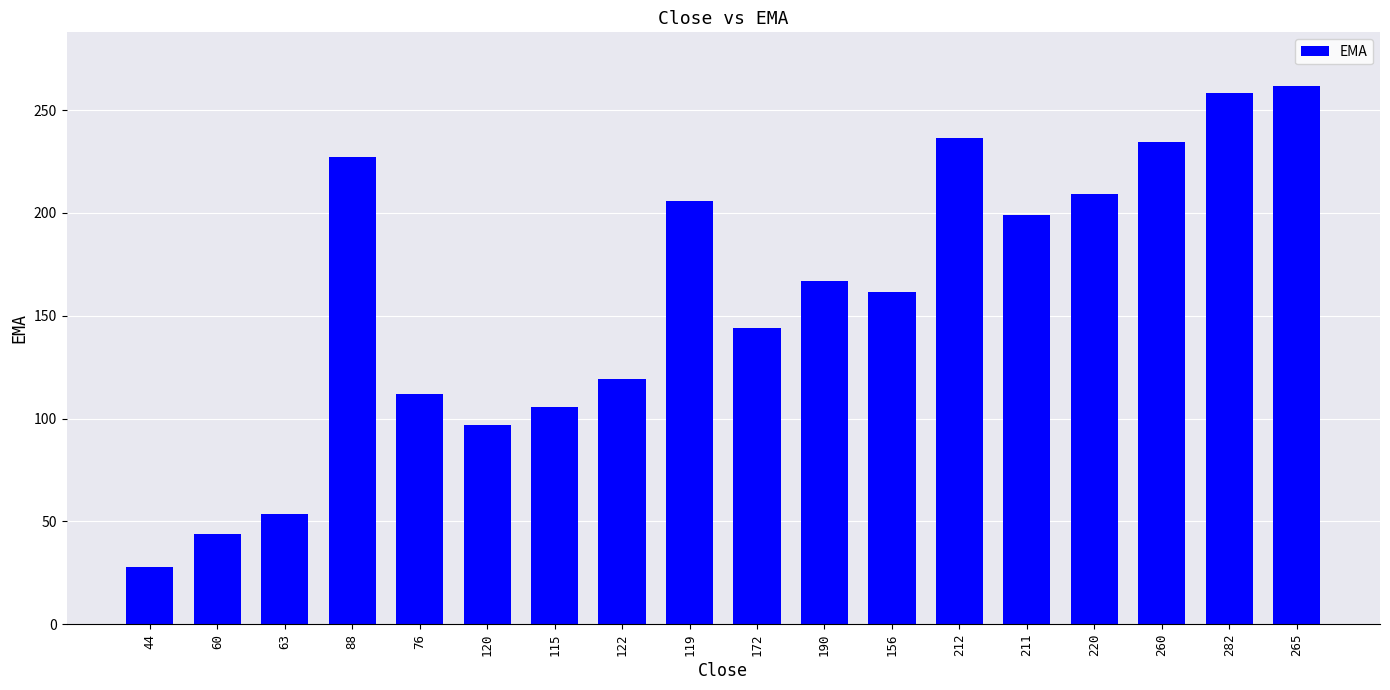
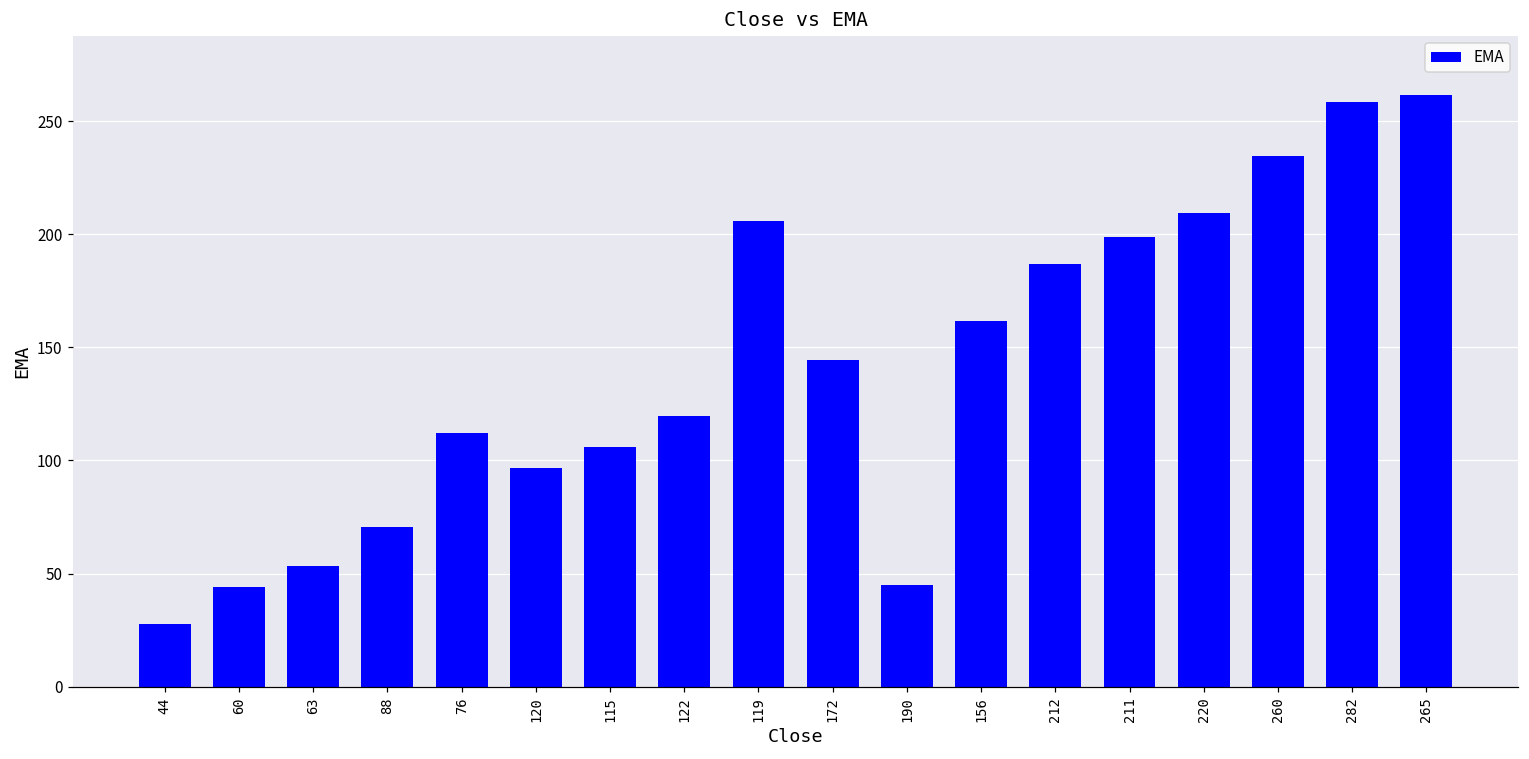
  {
    "44": 28,
    "60": 44,
    "63": 53,
-   "88": 227,
+   "88": 71,
    "76": 112,
    "120": 97,
    "115": 106,
    "122": 119,
    "119": 206,
    "172": 144,
-   "190": 167,
+   "190": 45,
    "156": 162,
-   "212": 237,
+   "212": 187,
    "211": 199,
    "220": 209,
    "260": 235,
    "282": 258,
    "265": 262
  }
